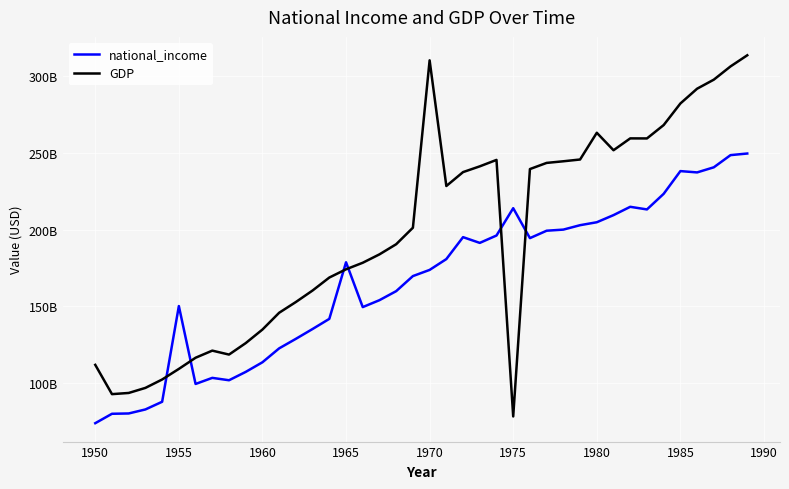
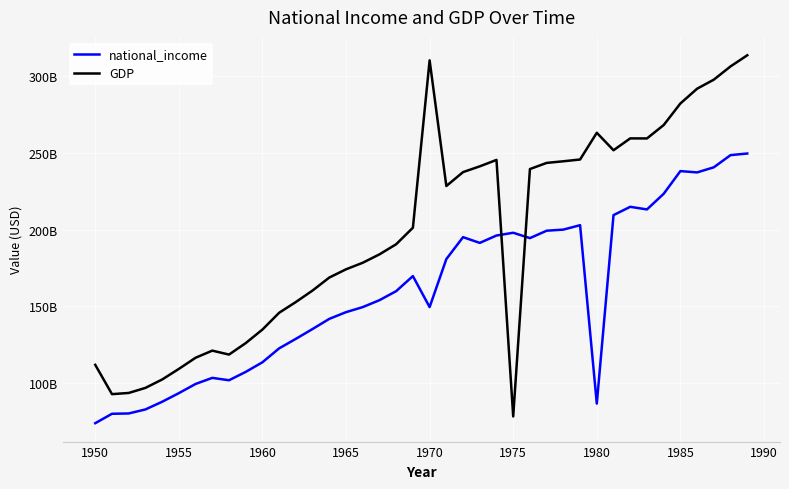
  {
    "national_income": {
      "1950": 74000000000,
-     "1955": 150000000000,
+     "1955": 94000000000,
      "1960": 114000000000,
-     "1965": 179000000000,
-     "1970": 174000000000,
-     "1975": 214000000000,
-     "1980": 205000000000,
+     "1965": 146000000000,
+     "1970": 150000000000,
+     "1975": 198000000000,
+     "1980": 87000000000,
      "1985": 238000000000
    },
    "GDP": {
      "1950": 112000000000,
      "1955": 109000000000,
      "1960": 135000000000,
      "1965": 174000000000,
      "1970": 310000000000,
      "1975": 78000000000,
      "1980": 263000000000,
      "1985": 282000000000
    }
  }
